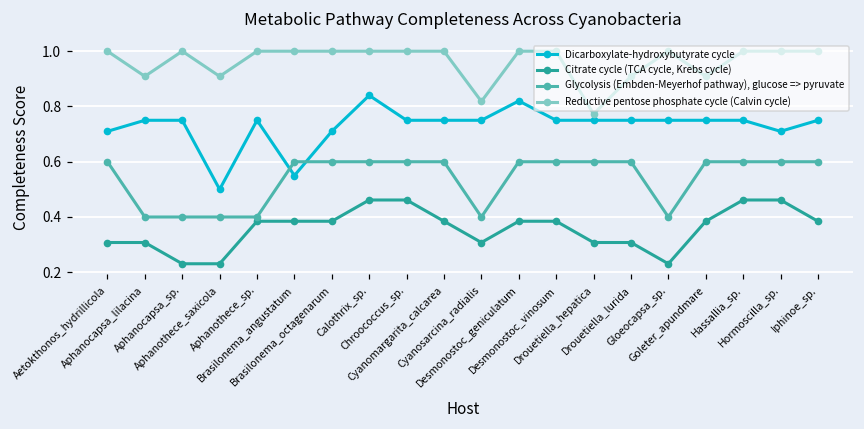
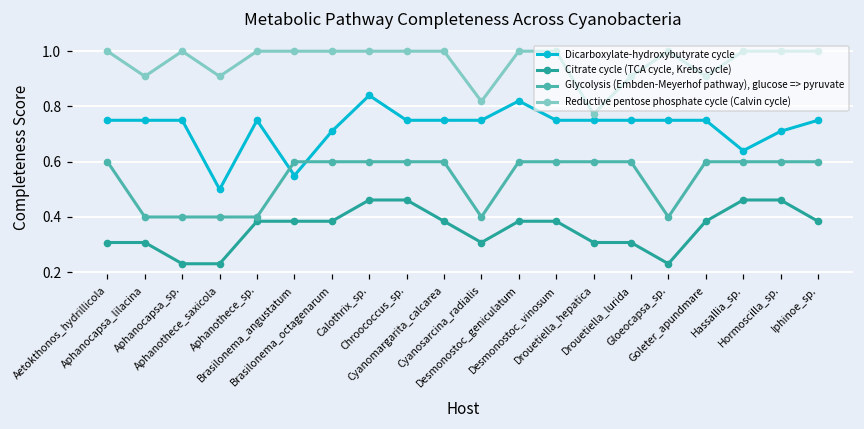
  {
    "Dicarboxylate-hydroxybutyrate cycle": {
-     "Aetokthonos_hydrillicola": 0.71,
+     "Aetokthonos_hydrillicola": 0.75,
      "Aphanocapsa_lilacina": 0.75,
      "Aphanocapsa_sp.": 0.75,
      "Aphanothece_saxicola": 0.50,
      "Aphanothece_sp.": 0.75,
      "Brasilonema_angustatum": 0.55,
      "Brasilonema_octagenarum": 0.71,
      "Calothrix_sp.": 0.84,
      "Chroococcus_sp.": 0.75,
      "Cyanomargarita_calcarea": 0.75,
      "Cyanosarcina_radialis": 0.75,
      "Desmonostoc_geniculatum": 0.82,
      "Desmonostoc_vinosum": 0.75,
      "Drouetiella_hepatica": 0.75,
      "Drouetiella_lurida": 0.75,
      "Gloeocapsa_sp.": 0.75,
      "Goleter_apundmare": 0.75,
-     "Hassallia_sp.": 0.75,
+     "Hassallia_sp.": 0.64,
      "Hormoscilla_sp.": 0.71,
      "Iphinoe_sp.": 0.75
    },
    "Reductive pentose phosphate cycle (Calvin cycle)": {
      "Aetokthonos_hydrillicola": 1.00,
      "Aphanocapsa_lilacina": 0.91,
      "Aphanocapsa_sp.": 1.00,
      "Aphanothece_saxicola": 0.91,
      "Aphanothece_sp.": 1.00,
      "Brasilonema_angustatum": 1.00,
      "Brasilonema_octagenarum": 1.00,
      "Calothrix_sp.": 1.00,
      "Chroococcus_sp.": 1.00,
      "Cyanomargarita_calcarea": 1.00,
      "Cyanosarcina_radialis": 0.82,
      "Desmonostoc_geniculatum": 1.00,
      "Drouetiella_hepatica": 0.77
    }
  }
